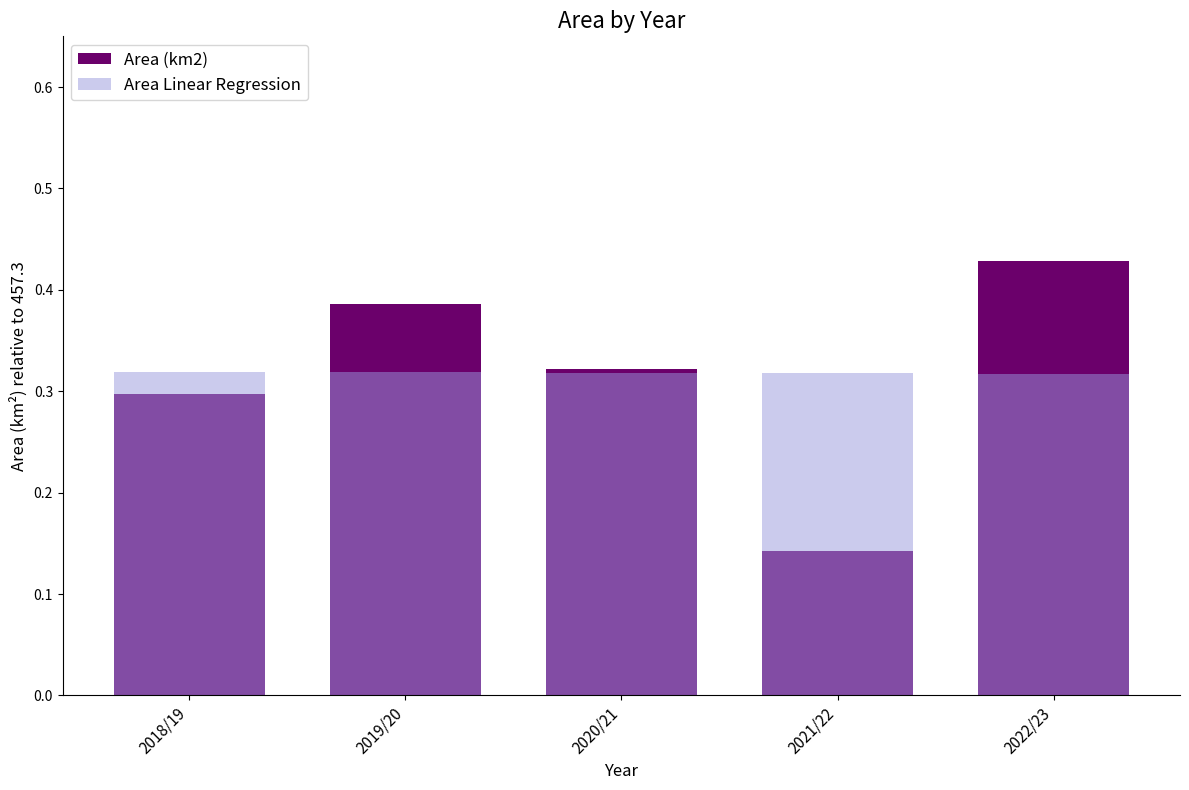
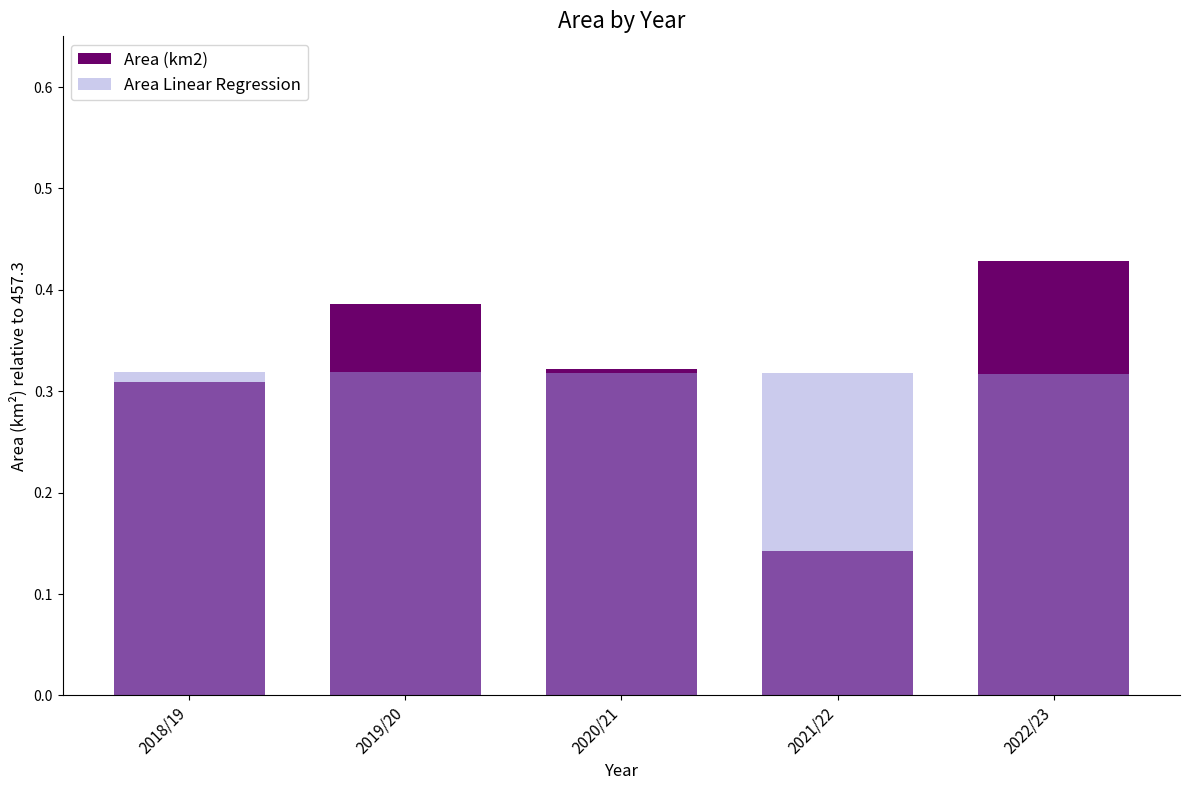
  {
    "Area (km2)": {
-     "2018/19": 0.297,
+     "2018/19": 0.309,
      "2019/20": 0.386,
      "2020/21": 0.322,
      "2022/23": 0.428
    },
    "Area Linear Regression": {
      "2018/19": 0.319,
      "2021/22": 0.318
    }
  }
